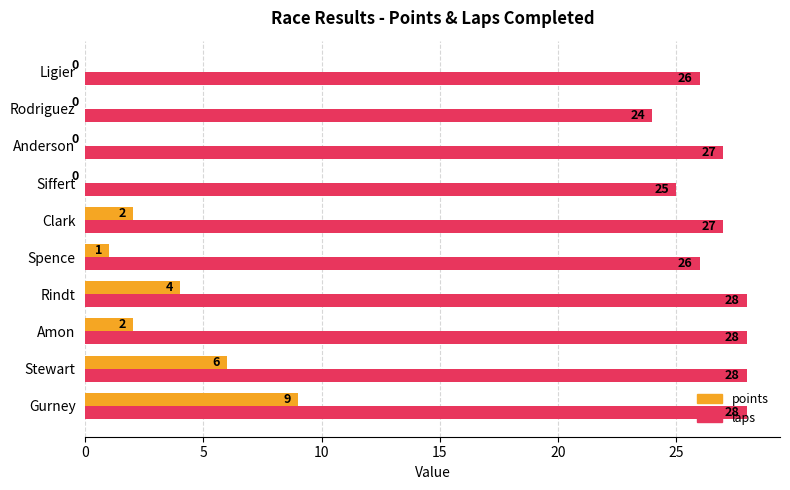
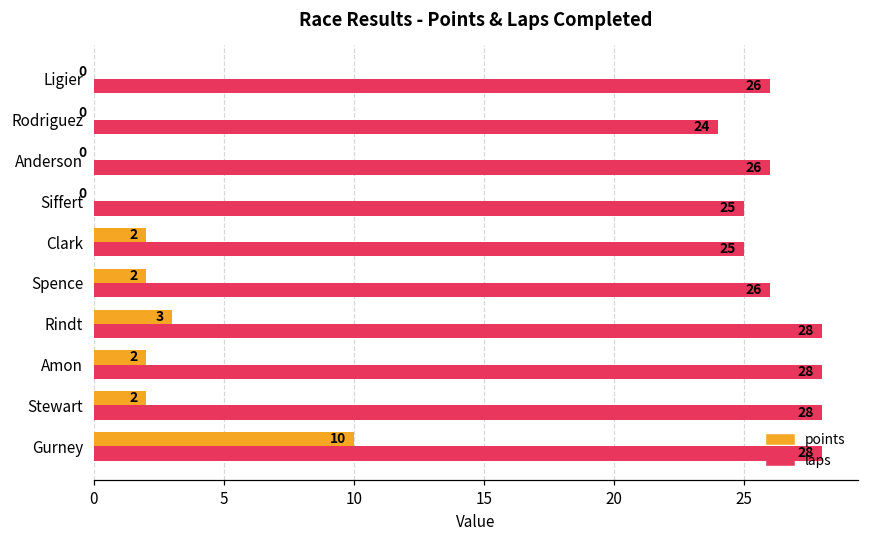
  {
    "points": {
      "Ligier": 0,
      "Rodriguez": 0,
      "Anderson": 0,
      "Siffert": 0,
      "Clark": 2,
-     "Spence": 1,
-     "Rindt": 4,
+     "Spence": 2,
+     "Rindt": 3,
      "Amon": 2,
-     "Stewart": 6,
-     "Gurney": 9
+     "Stewart": 2,
+     "Gurney": 10
    },
    "laps": {
      "Ligier": 26,
      "Rodriguez": 24,
-     "Anderson": 27,
+     "Anderson": 26,
      "Siffert": 25,
-     "Clark": 27,
+     "Clark": 25,
      "Spence": 26,
      "Rindt": 28,
      "Amon": 28,
      "Stewart": 28,
      "Gurney": 28
    }
  }
